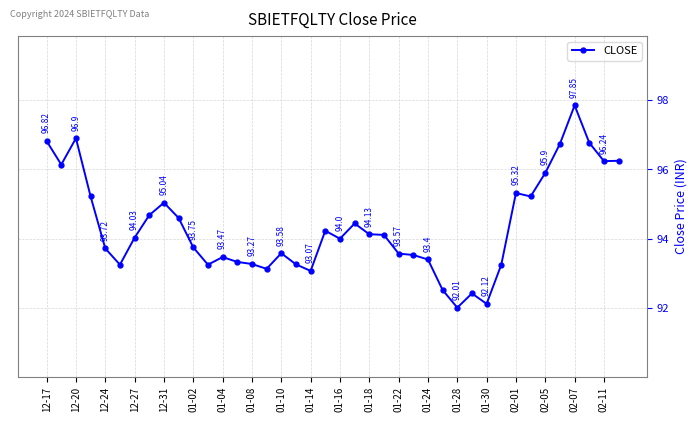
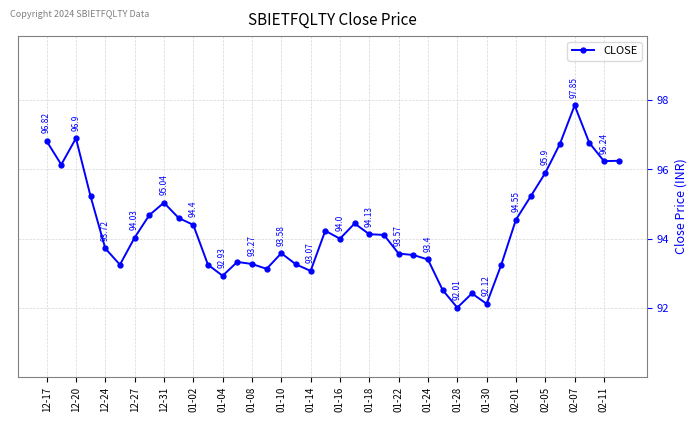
  {
    "12-17": 96.82,
    "12-20": 96.9,
    "12-24": 93.72,
    "12-27": 94.03,
    "12-31": 95.04,
-   "01-02": 93.75,
-   "01-04": 93.47,
+   "01-02": 94.4,
+   "01-04": 92.93,
    "01-08": 93.27,
    "01-10": 93.58,
    "01-14": 93.07,
    "01-16": 94.0,
    "01-18": 94.13,
    "01-22": 93.57,
    "01-24": 93.4,
    "01-28": 92.01,
    "01-30": 92.12,
-   "02-01": 95.32,
+   "02-01": 94.55,
    "02-05": 95.9,
    "02-07": 97.85,
    "02-11": 96.24
  }
